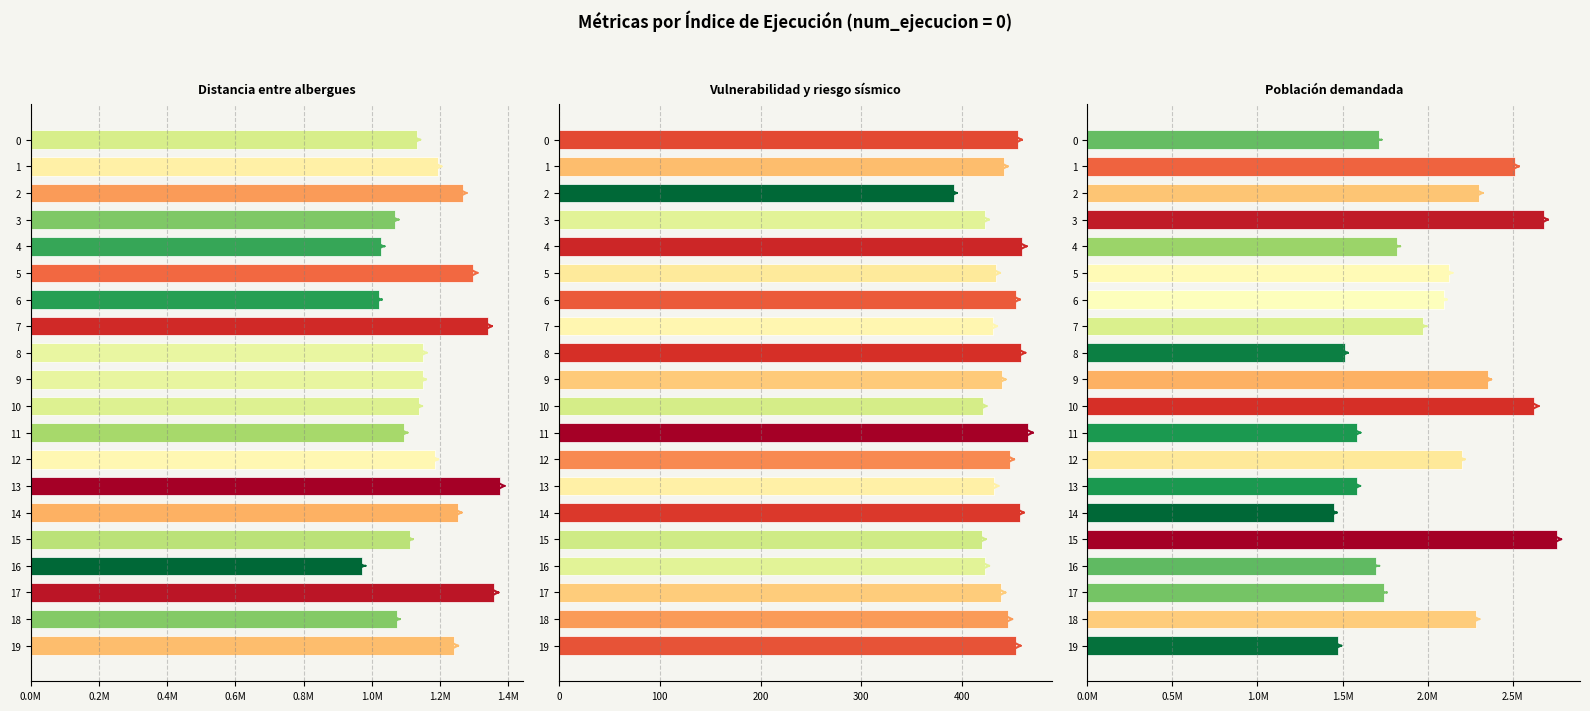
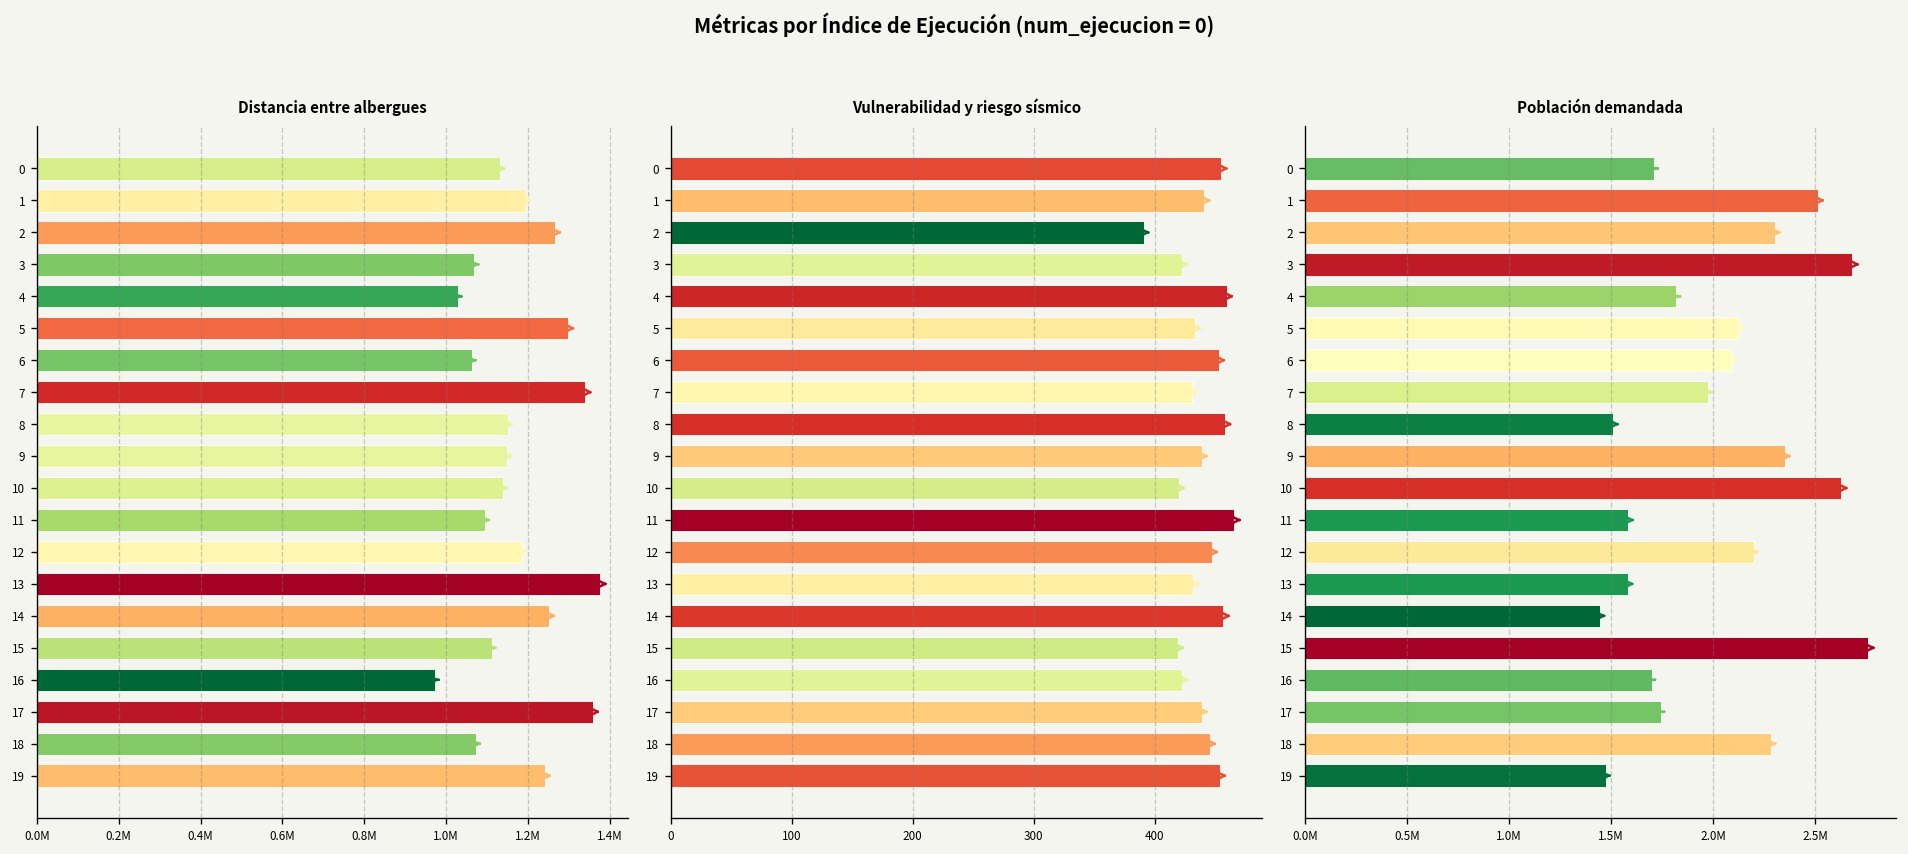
  {
    "Distancia entre albergues": {
      "0": 1130000,
      "1": 1190000,
      "2": 1270000,
      "3": 1070000,
      "4": 1030000,
      "5": 1300000,
-     "6": 1020000,
+     "6": 1060000,
      "7": 1340000,
      "8": 1150000,
      "9": 1150000,
      "10": 1140000,
      "11": 1100000,
      "12": 1180000,
      "13": 1380000,
      "14": 1250000,
      "15": 1110000,
      "16": 970000,
      "17": 1360000,
      "18": 1070000,
      "19": 1240000
    },
    "Vulnerabilidad y riesgo sísmico": {
      "0": 455,
      "1": 441,
      "2": 391,
      "3": 423,
      "4": 460,
      "5": 434,
      "6": 453,
      "7": 431,
      "8": 458,
      "9": 439,
      "10": 420,
      "11": 466,
      "12": 447,
      "13": 432,
      "14": 457,
      "15": 420,
      "16": 423,
      "17": 439,
      "18": 446,
      "19": 454
    },
    "Población demandada": {
      "0": 1710000,
      "1": 2510000,
      "2": 2310000,
      "3": 2680000,
      "4": 1820000,
      "5": 2130000,
      "6": 2090000,
      "7": 1980000,
      "8": 1510000,
      "9": 2350000,
      "10": 2630000,
      "11": 1580000,
      "12": 2200000,
      "13": 1580000,
      "14": 1450000,
      "15": 2760000,
      "16": 1700000,
      "17": 1740000,
      "18": 2290000,
      "19": 1470000
    }
  }
